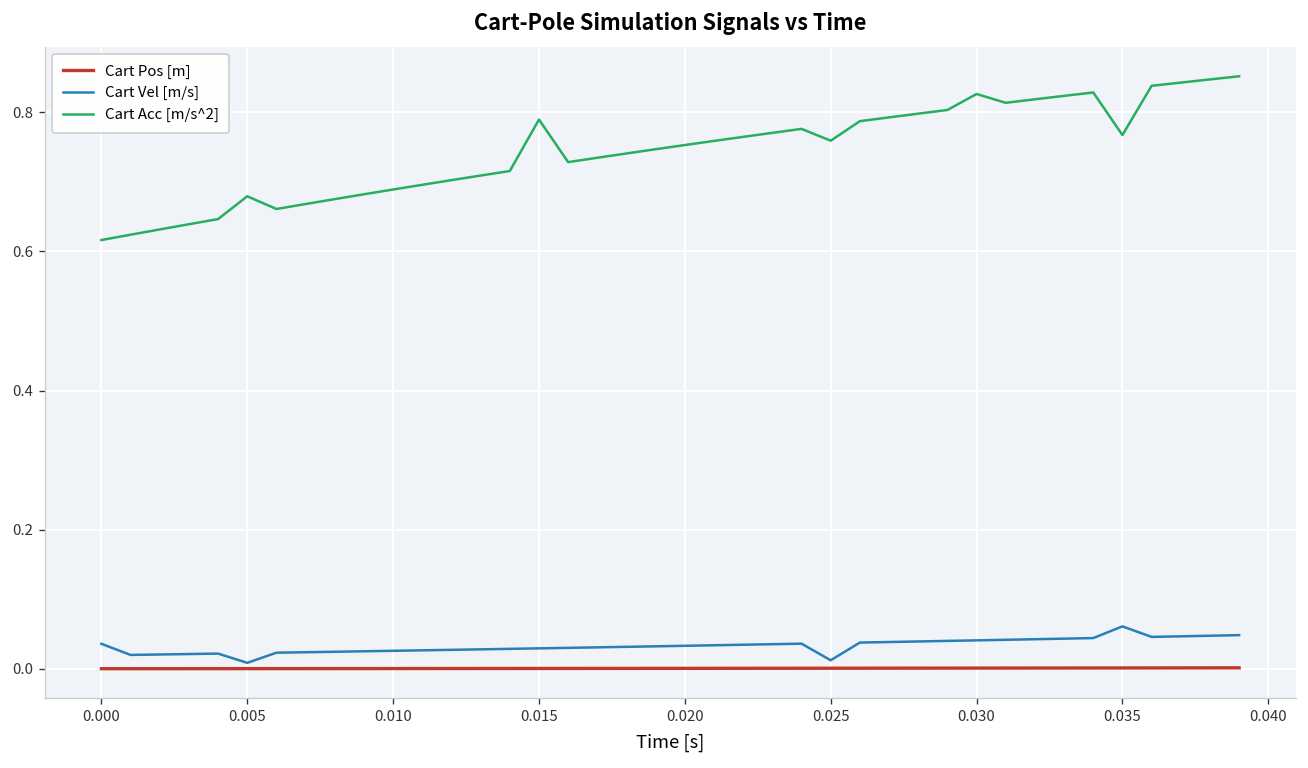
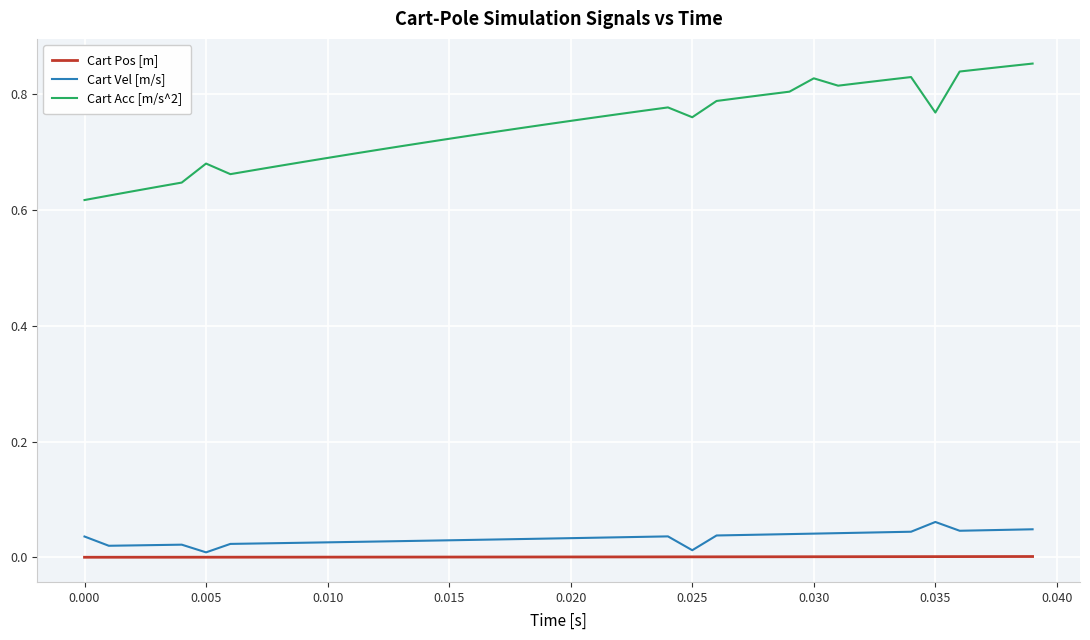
  {
    "Cart Pos [m]": {
      "0.000": 0.00,
      "0.005": 0.00,
      "0.010": 0.00,
      "0.015": 0.00,
      "0.020": 0.00,
      "0.025": 0.00,
      "0.030": 0.00,
      "0.035": 0.00
    },
    "Cart Vel [m/s]": {
      "0.000": 0.04,
      "0.005": 0.01,
      "0.010": 0.03,
      "0.015": 0.03,
      "0.020": 0.03,
      "0.025": 0.01,
      "0.030": 0.04,
      "0.035": 0.06
    },
    "Cart Acc [m/s^2]": {
      "0.000": 0.62,
      "0.005": 0.68,
      "0.010": 0.69,
-     "0.015": 0.79,
+     "0.015": 0.72,
      "0.020": 0.75,
      "0.025": 0.76,
      "0.030": 0.83,
      "0.035": 0.77
    }
  }
